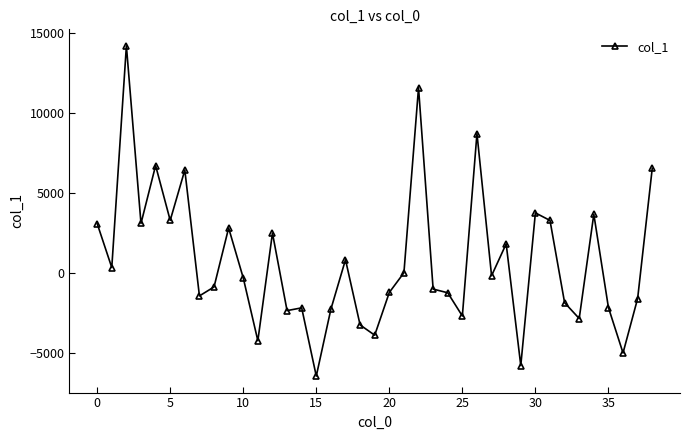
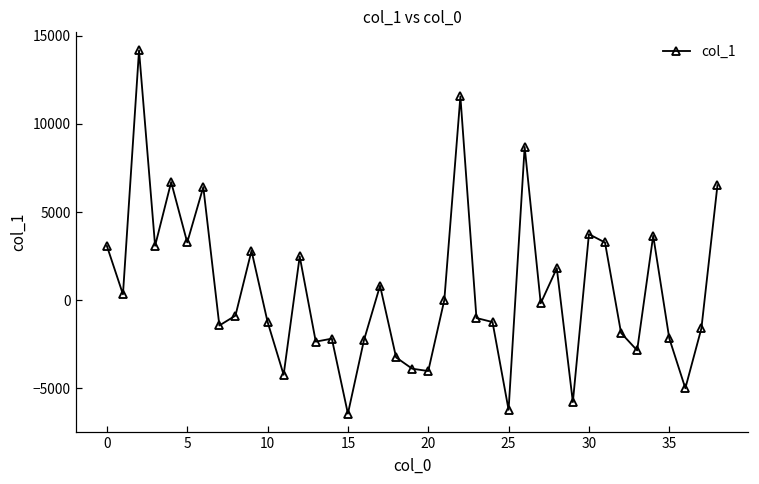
  {
    "0": 3100,
    "5": 3300,
-   "10": -300,
+   "10": -1200,
    "15": -6400,
-   "20": -1200,
-   "25": -2700,
+   "20": -4000,
+   "25": -6200,
    "30": 3700,
    "35": -2200
  }
